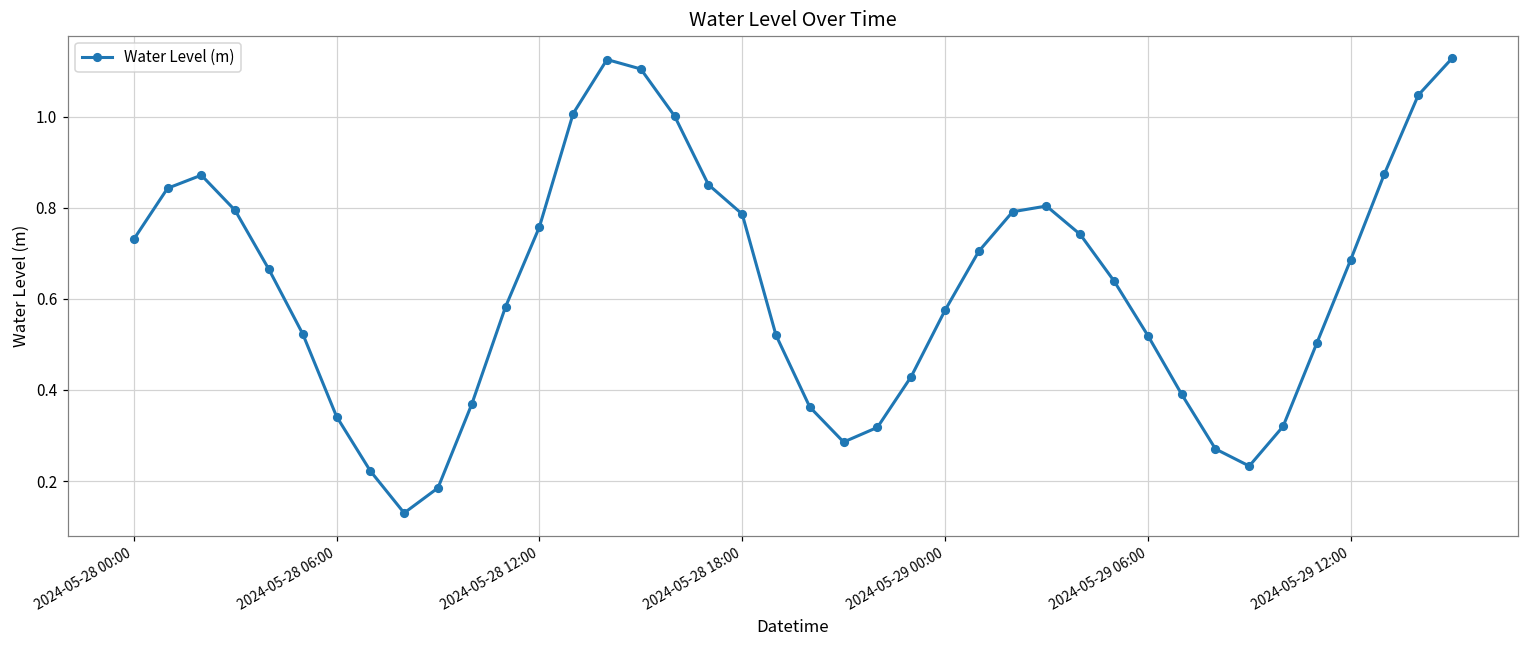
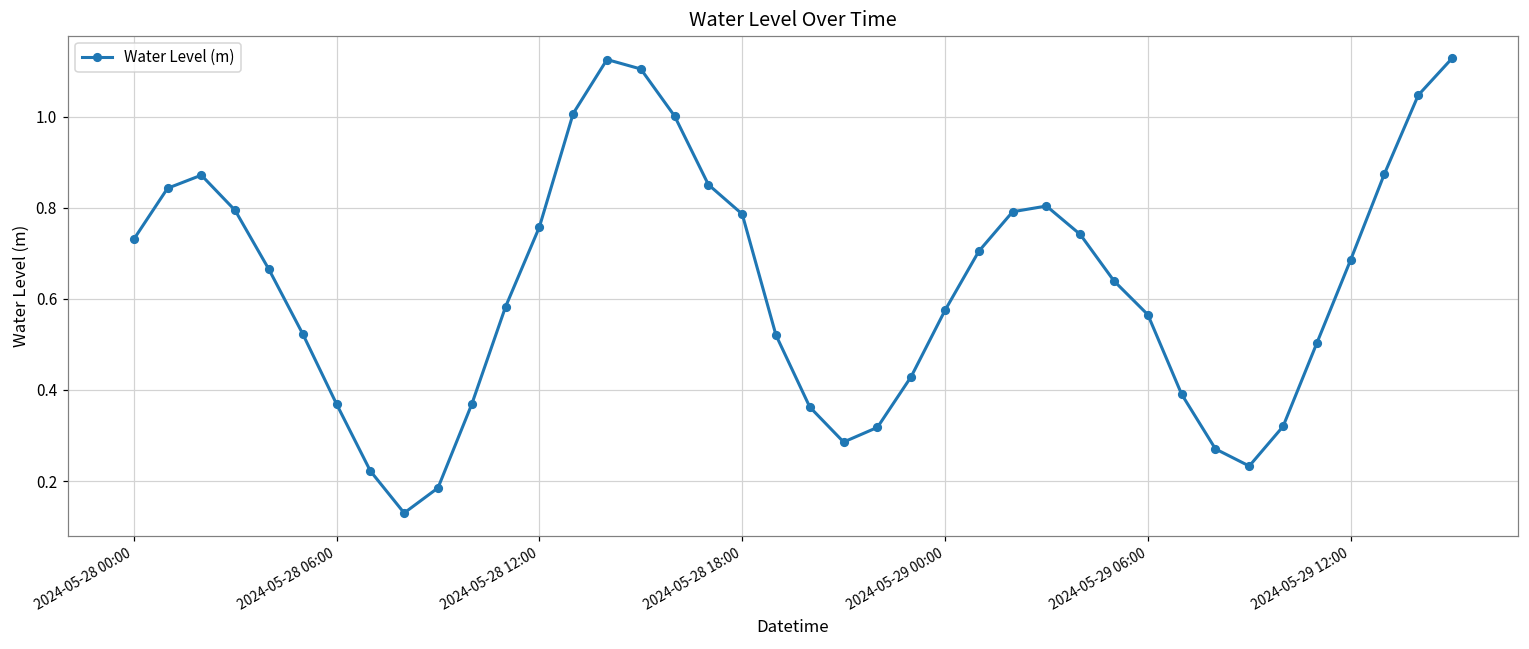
  {
    "2024-05-28 00:00": 0.73,
-   "2024-05-28 06:00": 0.34,
+   "2024-05-28 06:00": 0.37,
    "2024-05-28 12:00": 0.76,
    "2024-05-28 18:00": 0.79,
    "2024-05-29 00:00": 0.57,
-   "2024-05-29 06:00": 0.52,
+   "2024-05-29 06:00": 0.57,
    "2024-05-29 12:00": 0.69
  }
